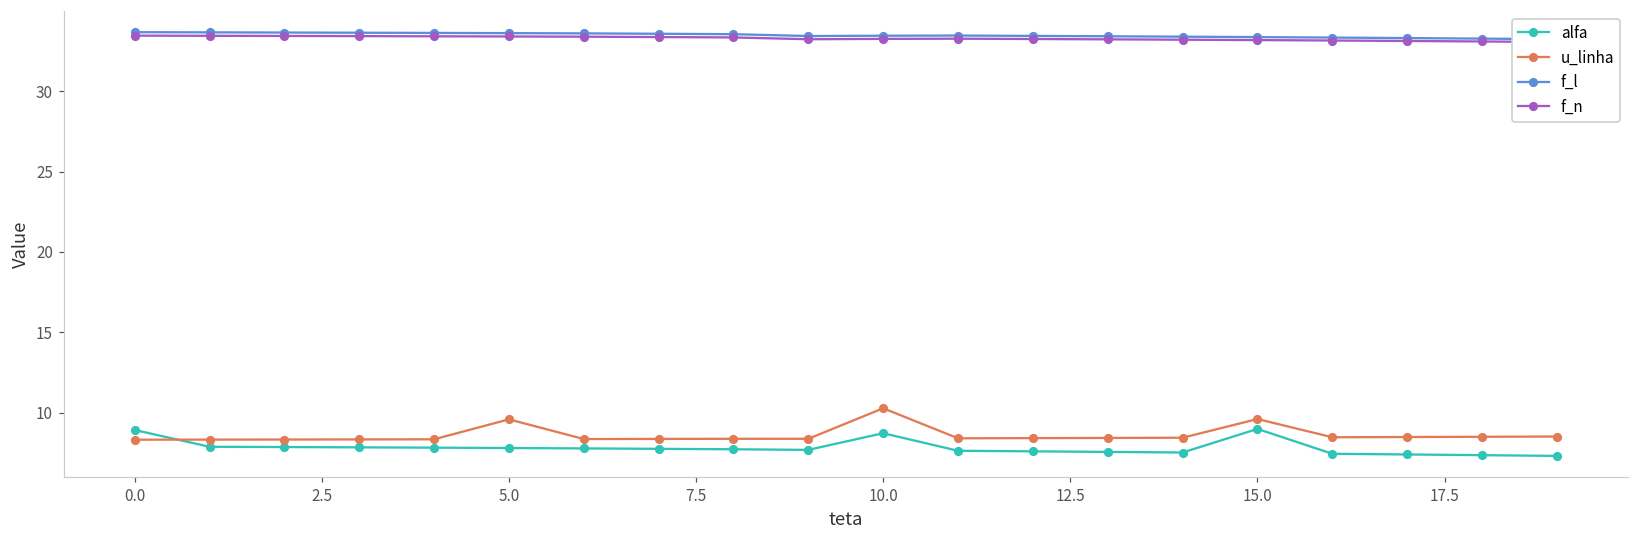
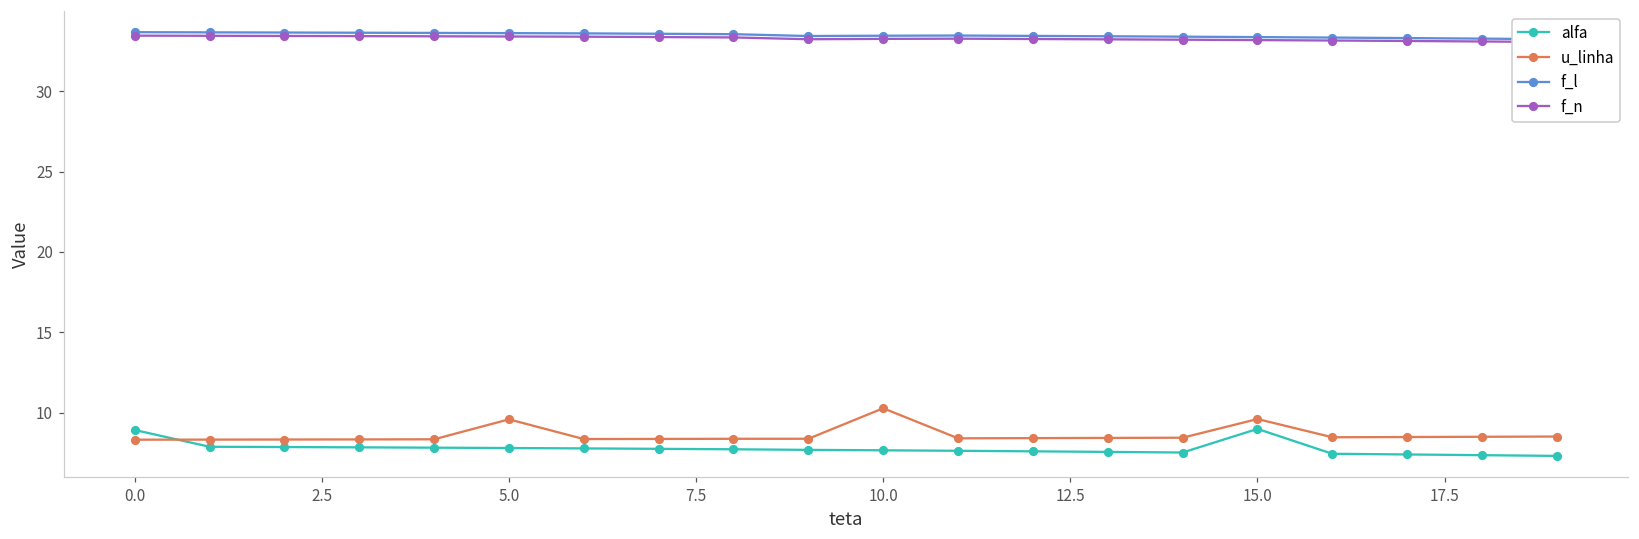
  {
    "alfa": {
      "0.0": 8.9,
      "5.0": 7.8,
-     "10.0": 8.7,
+     "10.0": 7.7,
      "15.0": 9.0
    },
    "u_linha": {
      "0.0": 8.3,
      "5.0": 9.6,
      "10.0": 10.3,
      "15.0": 9.6
    },
    "f_l": {
      "0.0": 33.7,
      "5.0": 33.6,
      "10.0": 33.5,
      "15.0": 33.4
    },
    "f_n": {
      "0.0": 33.5,
      "5.0": 33.4,
      "10.0": 33.3,
      "15.0": 33.2
    }
  }
